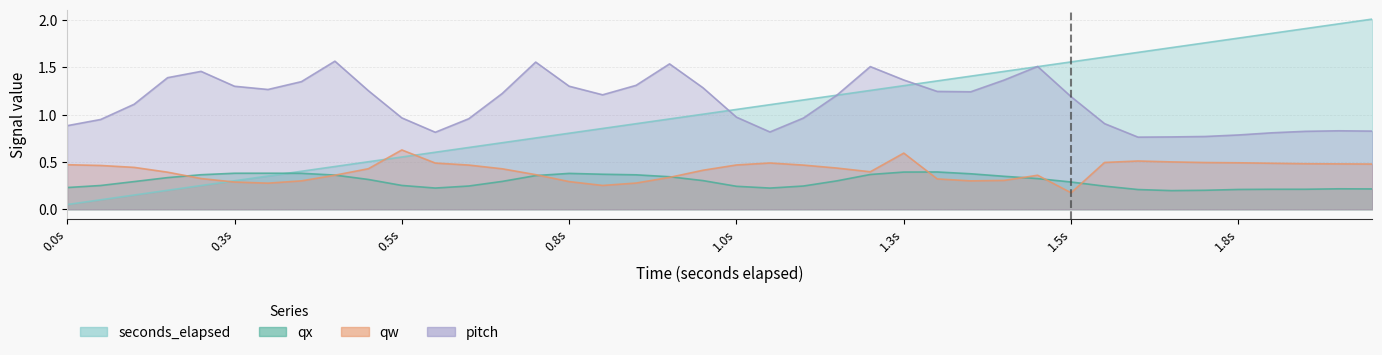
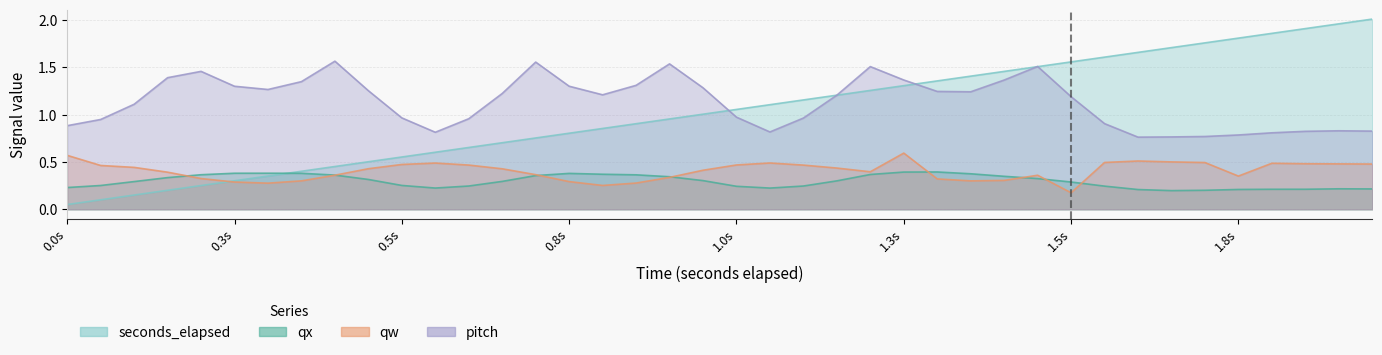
  {
    "qw": {
-     "0.0s": 0.5,
-     "0.5s": 0.6,
+     "0.0s": 0.6,
+     "0.5s": 0.5,
      "0.8s": 0.3,
      "1.0s": 0.5,
      "1.3s": 0.6,
      "1.5s": 0.2,
-     "1.8s": 0.5
+     "1.8s": 0.4
    }
  }
